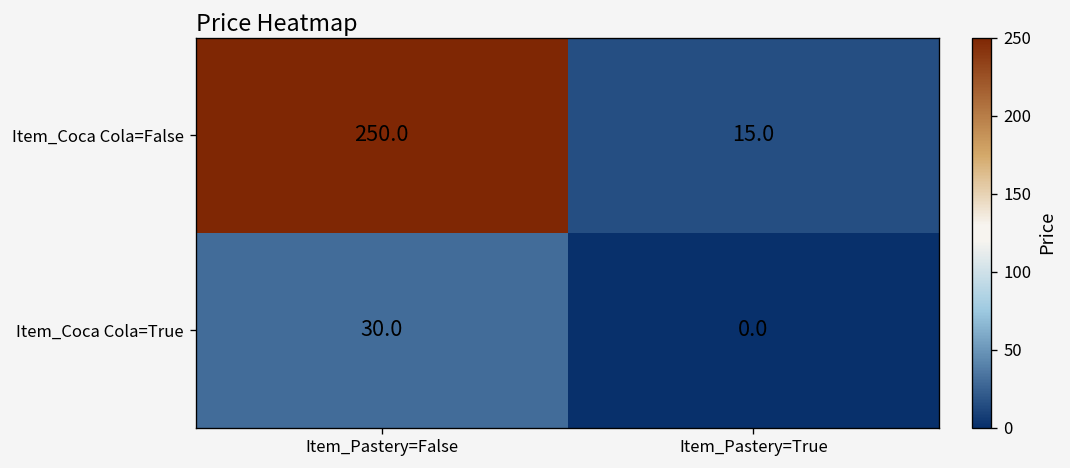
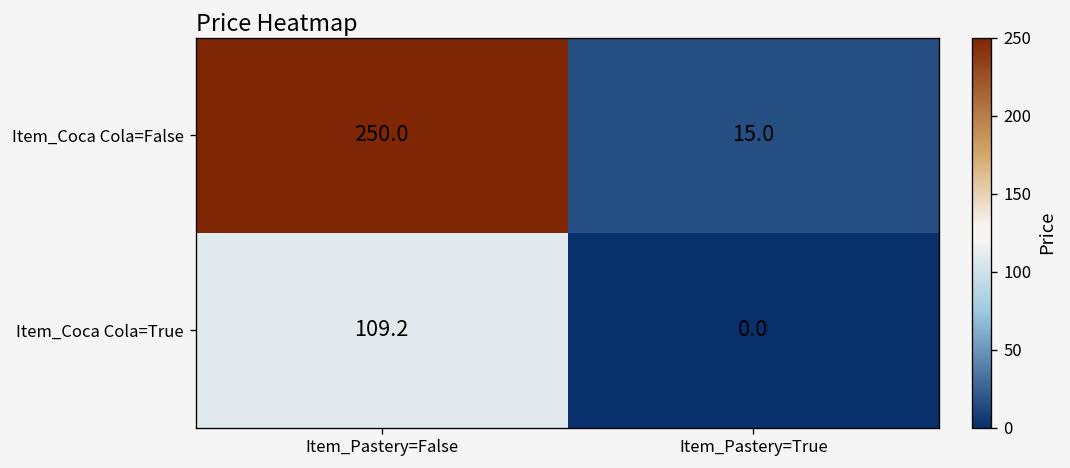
  {
    "Item_Coca Cola=False": {
      "Item_Pastery=False": 250.0,
      "Item_Pastery=True": 15.0
    },
    "Item_Coca Cola=True": {
-     "Item_Pastery=False": 30.0,
+     "Item_Pastery=False": 109.2,
      "Item_Pastery=True": 0.0
    }
  }
